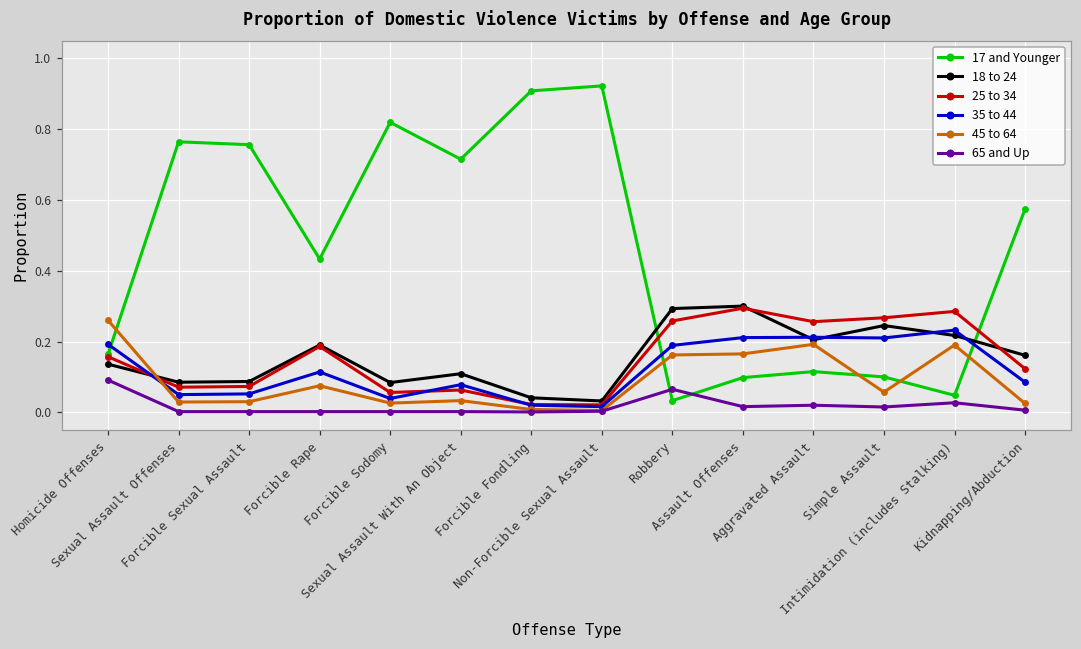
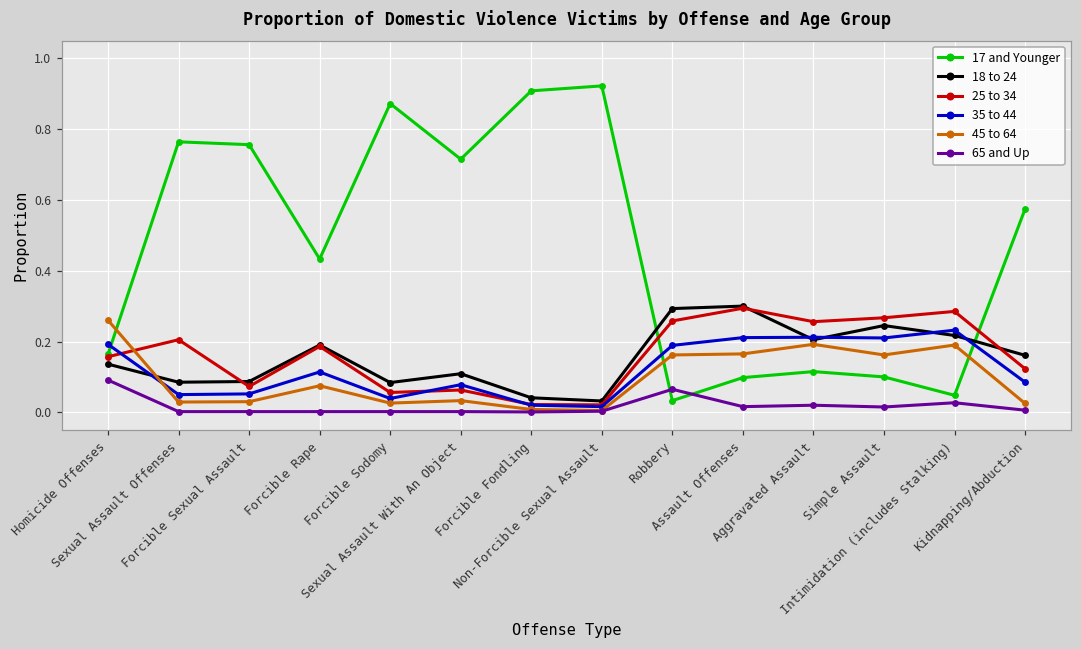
  {
    "17 and Younger": {
      "Sexual Assault Offenses": 0.76,
      "Forcible Sexual Assault": 0.76,
      "Forcible Rape": 0.43,
-     "Forcible Sodomy": 0.82,
+     "Forcible Sodomy": 0.87,
      "Sexual Assault With An Object": 0.72,
      "Forcible Fondling": 0.91,
      "Non-Forcible Sexual Assault": 0.92,
      "Robbery": 0.03,
      "Assault Offenses": 0.10,
      "Aggravated Assault": 0.12,
      "Simple Assault": 0.10,
      "Intimidation (includes Stalking)": 0.05,
      "Kidnapping/Abduction": 0.57
    },
    "18 to 24": {
      "Homicide Offenses": 0.14,
      "Sexual Assault Offenses": 0.09,
      "Forcible Sexual Assault": 0.09,
      "Forcible Sodomy": 0.08,
      "Sexual Assault With An Object": 0.11,
      "Forcible Fondling": 0.04,
      "Non-Forcible Sexual Assault": 0.03,
      "Robbery": 0.29,
      "Simple Assault": 0.25,
      "Intimidation (includes Stalking)": 0.22,
      "Kidnapping/Abduction": 0.16
    },
    "25 to 34": {
-     "Sexual Assault Offenses": 0.07,
+     "Sexual Assault Offenses": 0.21,
      "Forcible Sexual Assault": 0.07,
      "Forcible Sodomy": 0.06,
      "Sexual Assault With An Object": 0.06,
      "Robbery": 0.26,
      "Aggravated Assault": 0.26,
      "Simple Assault": 0.27,
      "Intimidation (includes Stalking)": 0.29,
      "Kidnapping/Abduction": 0.12
    },
    "35 to 44": {
      "Homicide Offenses": 0.19,
      "Sexual Assault Offenses": 0.05,
      "Forcible Sexual Assault": 0.05,
      "Forcible Rape": 0.11,
      "Forcible Sodomy": 0.04,
      "Sexual Assault With An Object": 0.08,
      "Robbery": 0.19,
      "Assault Offenses": 0.21,
      "Simple Assault": 0.21,
      "Intimidation (includes Stalking)": 0.23,
      "Kidnapping/Abduction": 0.09
    },
    "45 to 64": {
      "Homicide Offenses": 0.26,
      "Sexual Assault Offenses": 0.03,
      "Forcible Sexual Assault": 0.03,
      "Forcible Rape": 0.08,
      "Forcible Sodomy": 0.03,
      "Sexual Assault With An Object": 0.03,
      "Robbery": 0.16,
      "Assault Offenses": 0.17,
      "Aggravated Assault": 0.19,
-     "Simple Assault": 0.06,
+     "Simple Assault": 0.16,
      "Intimidation (includes Stalking)": 0.19,
      "Kidnapping/Abduction": 0.03
    },
    "65 and Up": {
      "Homicide Offenses": 0.09,
      "Sexual Assault Offenses": 0.00,
      "Forcible Sexual Assault": 0.00,
      "Forcible Rape": 0.00,
      "Forcible Sodomy": 0.00,
      "Sexual Assault With An Object": 0.00,
      "Robbery": 0.07,
      "Assault Offenses": 0.02,
      "Aggravated Assault": 0.02,
      "Simple Assault": 0.02,
      "Intimidation (includes Stalking)": 0.03,
      "Kidnapping/Abduction": 0.01
    }
  }
